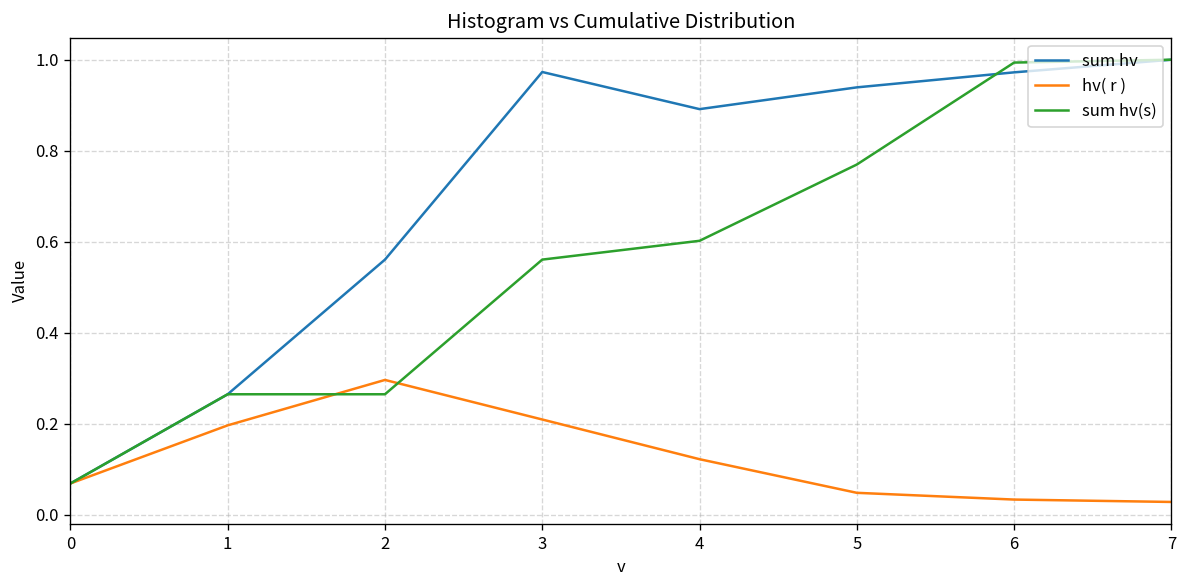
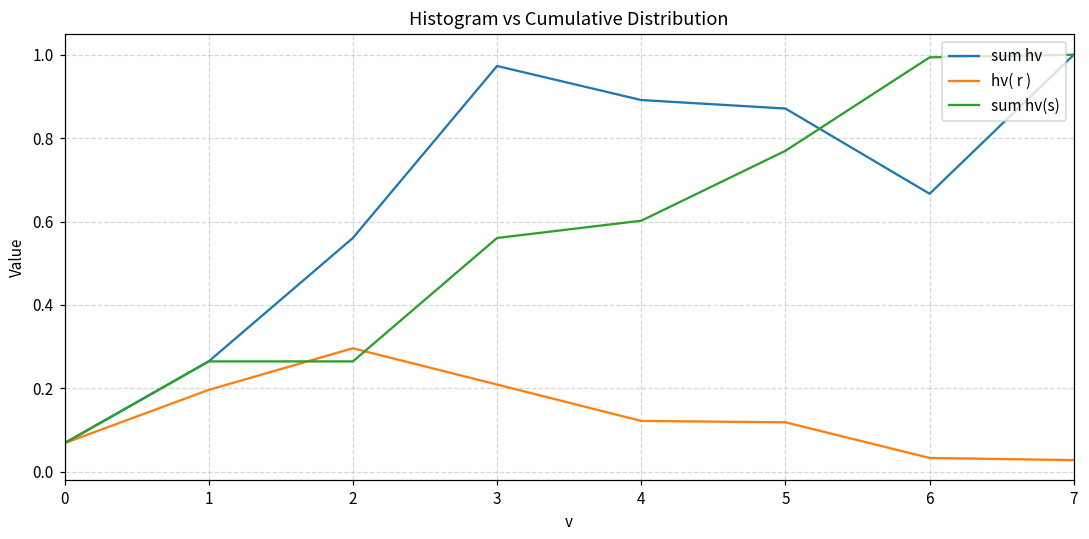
  {
    "sum hv": {
      "2": 0.56,
      "3": 0.97,
      "4": 0.89,
-     "5": 0.94,
-     "6": 0.97
+     "5": 0.87,
+     "6": 0.67
    },
    "hv( r )": {
      "1": 0.20,
      "2": 0.30,
      "3": 0.21,
      "4": 0.12,
-     "5": 0.05,
+     "5": 0.12,
      "6": 0.03,
      "7": 0.03
    },
    "sum hv(s)": {
      "2": 0.26,
      "3": 0.56,
      "4": 0.60,
      "5": 0.77,
      "6": 0.99
    }
  }
